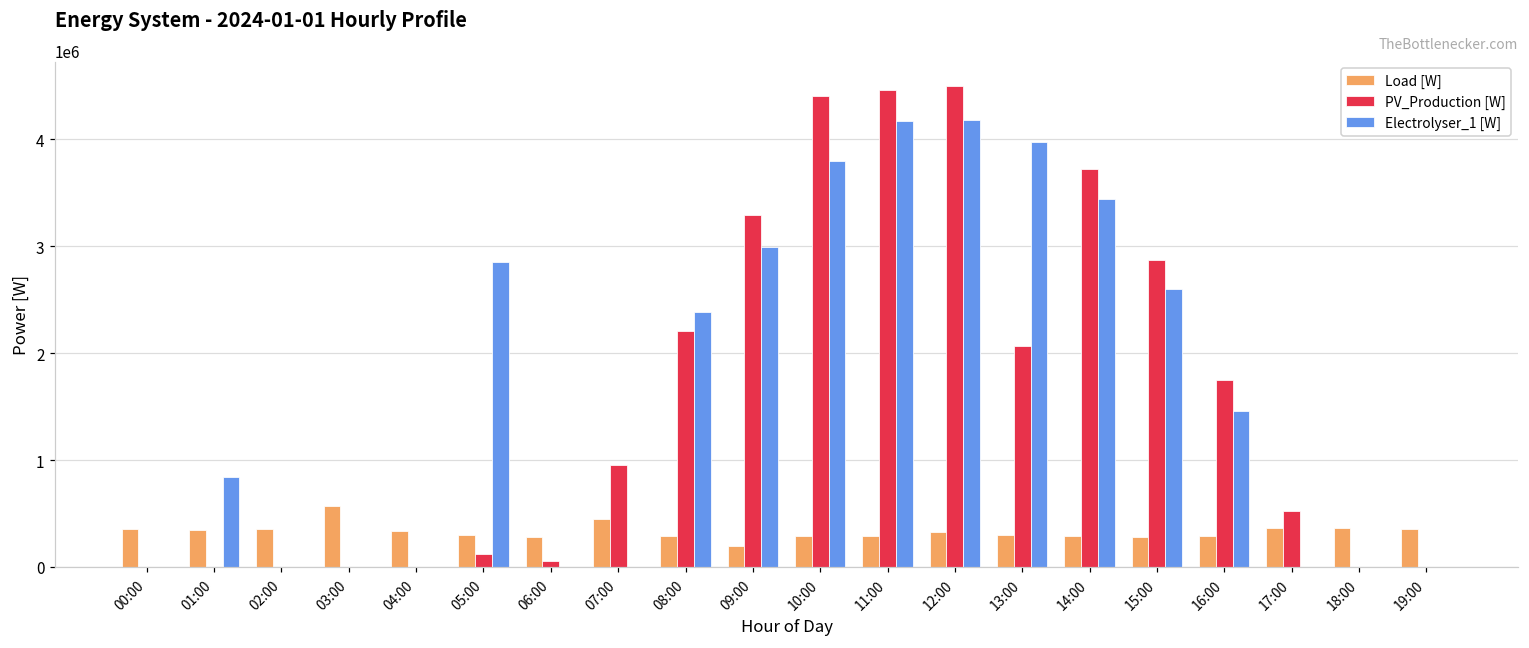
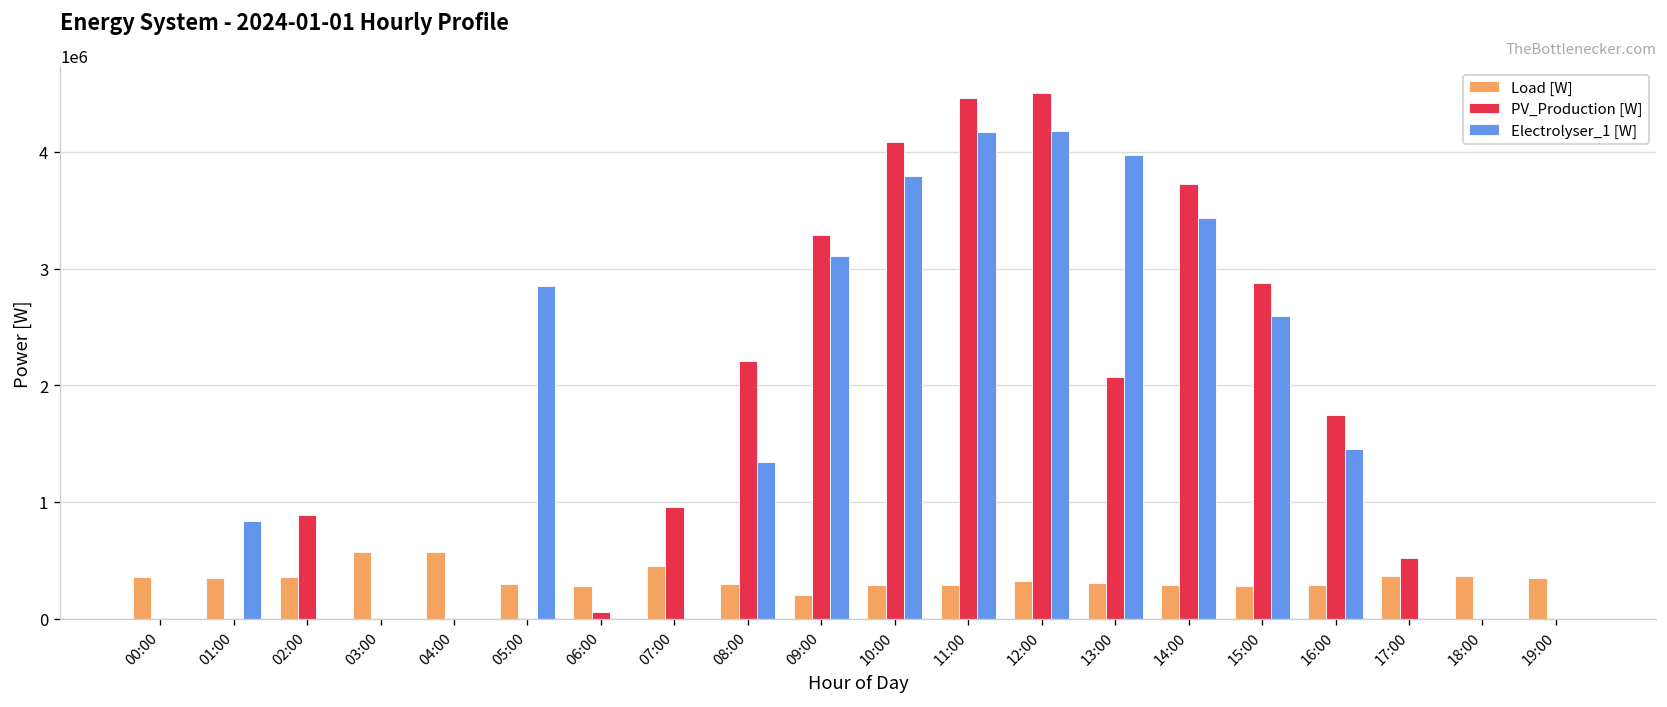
  {
    "Load [W]": {
      "00:00": 400000,
      "01:00": 300000,
      "02:00": 400000,
      "03:00": 600000,
-     "04:00": 300000,
+     "04:00": 600000,
      "05:00": 300000,
      "06:00": 300000,
      "07:00": 500000,
      "08:00": 300000,
      "09:00": 200000,
      "10:00": 300000,
      "11:00": 300000,
      "12:00": 300000,
      "13:00": 300000,
      "14:00": 300000,
      "15:00": 300000,
      "16:00": 300000,
      "17:00": 400000,
      "18:00": 400000,
      "19:00": 400000
    },
    "PV_Production [W]": {
      "00:00": 0,
      "01:00": 0,
-     "02:00": 0,
+     "02:00": 900000,
      "03:00": 0,
      "04:00": 0,
-     "05:00": 100000,
+     "05:00": 0,
      "06:00": 100000,
      "07:00": 1000000,
      "08:00": 2200000,
      "09:00": 3300000,
-     "10:00": 4400000,
+     "10:00": 4100000,
      "11:00": 4500000,
      "12:00": 4500000,
      "13:00": 2100000,
      "14:00": 3700000,
      "15:00": 2900000,
      "16:00": 1700000,
      "17:00": 500000,
      "18:00": 0,
      "19:00": 0
    },
    "Electrolyser_1 [W]": {
      "00:00": 0,
      "01:00": 800000,
      "02:00": 0,
      "03:00": 0,
      "04:00": 0,
      "05:00": 2900000,
      "06:00": 0,
      "07:00": 0,
-     "08:00": 2400000,
-     "09:00": 3000000,
+     "08:00": 1300000,
+     "09:00": 3100000,
      "10:00": 3800000,
      "11:00": 4200000,
      "12:00": 4200000,
      "13:00": 4000000,
      "14:00": 3400000,
      "15:00": 2600000,
      "16:00": 1500000,
      "17:00": 0,
      "18:00": 0,
      "19:00": 0
    }
  }
